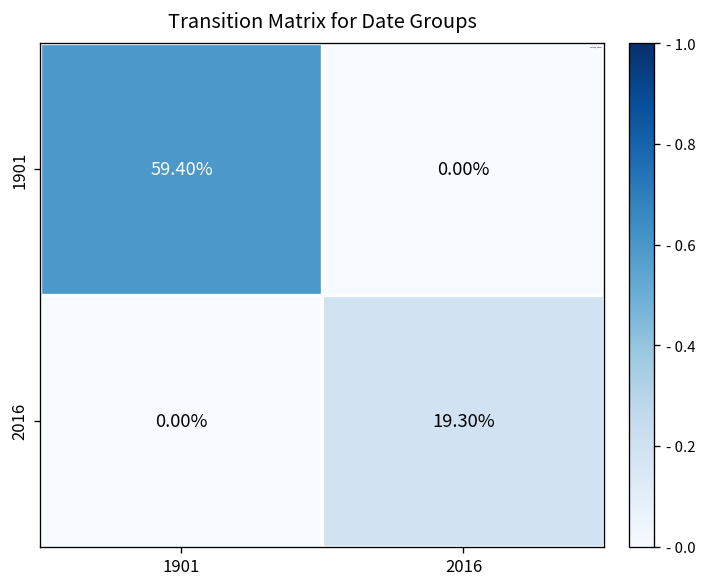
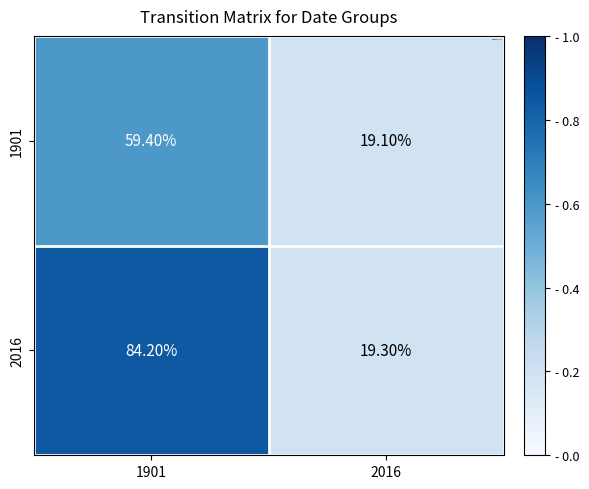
  {
    "1901": {
      "1901": "59.40%",
-     "2016": "0.00%"
+     "2016": "19.10%"
    },
    "2016": {
-     "1901": "0.00%",
+     "1901": "84.20%",
      "2016": "19.30%"
    }
  }
